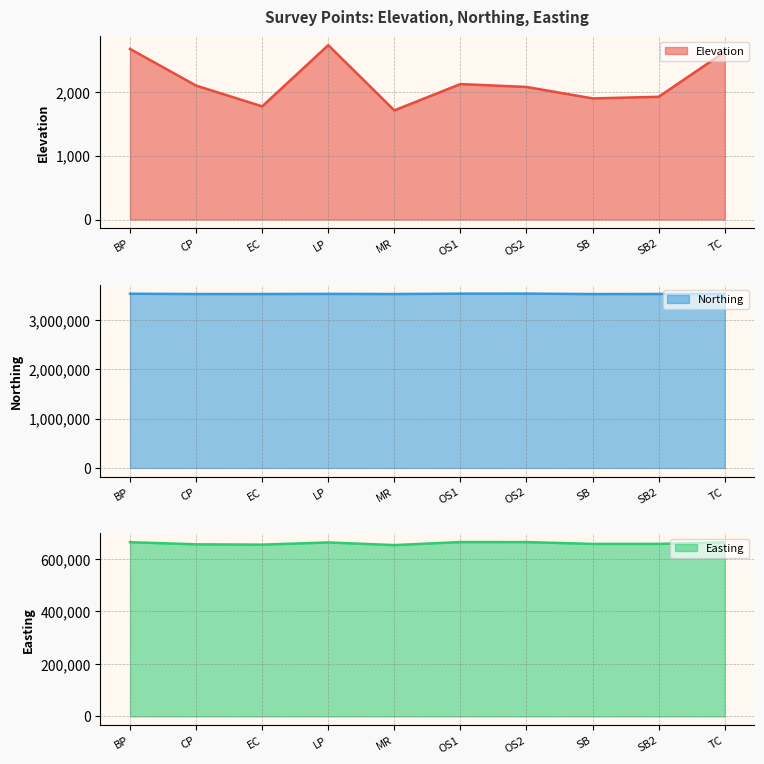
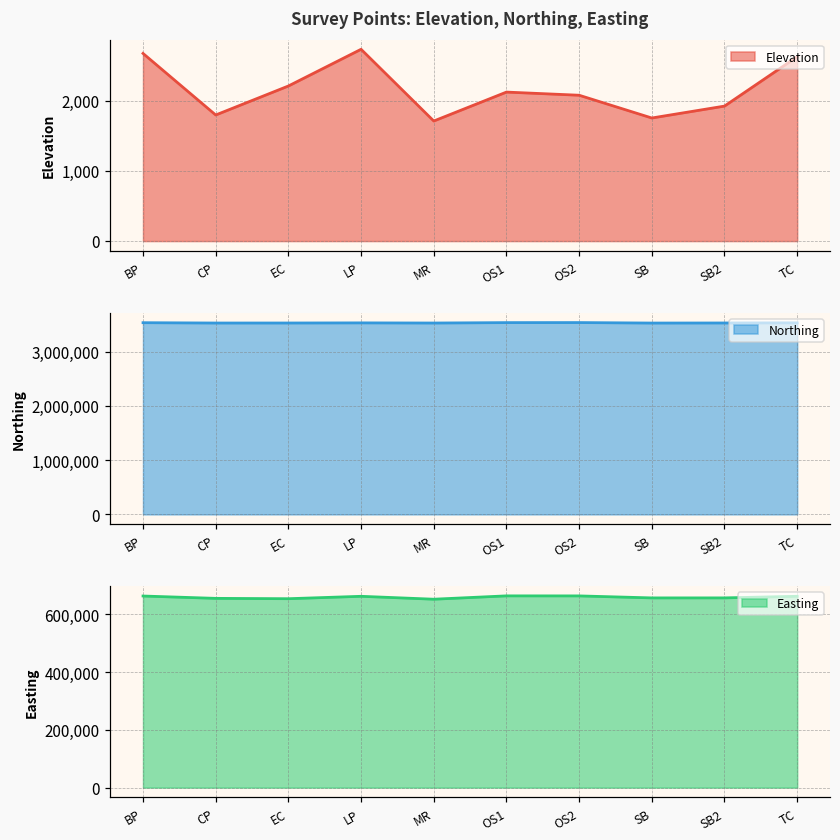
  {
    "Survey Points: Elevation, Northing, Easting": {
      "BP": "2,700",
-     "CP": "2,100",
-     "EC": "1,800",
+     "CP": "1,800",
+     "EC": "2,200",
      "LP": "2,700",
      "MR": "1,700",
      "OS1": "2,100",
      "OS2": "2,100",
-     "SB": "1,900",
+     "SB": "1,800",
      "SB2": "1,900"
    }
  }
